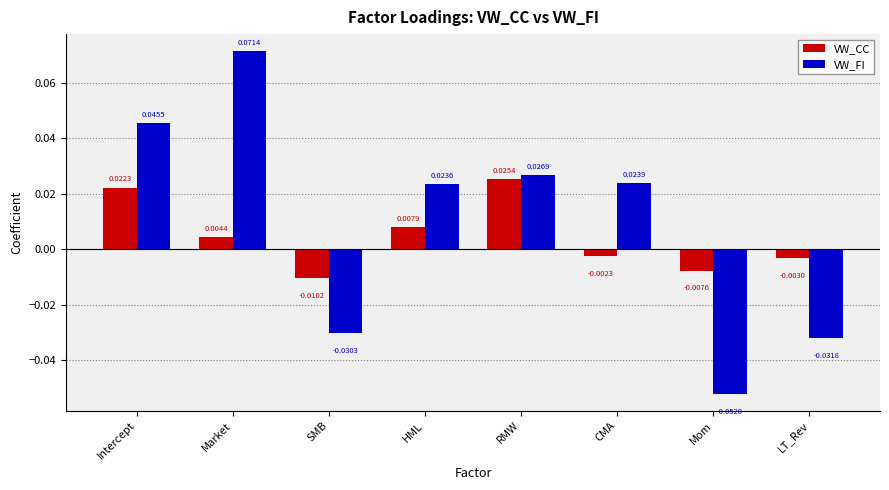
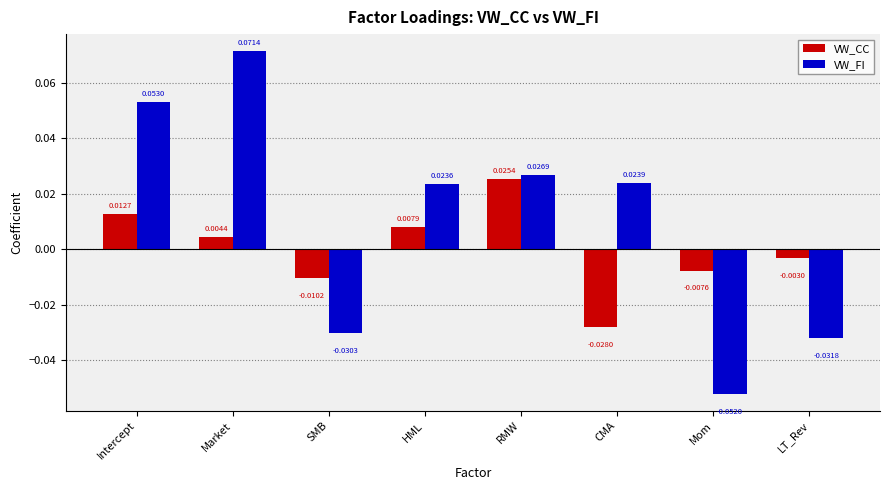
  {
    "VW_CC": {
-     "Intercept": 0.0223,
+     "Intercept": 0.0127,
      "Market": 0.0044,
      "SMB": -0.0102,
      "HML": 0.0079,
      "RMW": 0.0254,
-     "CMA": -0.0023,
+     "CMA": -0.0280,
      "Mom": -0.0076,
      "LT_Rev": -0.0030
    },
    "VW_FI": {
-     "Intercept": 0.0455,
+     "Intercept": 0.0530,
      "Market": 0.0714,
      "SMB": -0.0303,
      "HML": 0.0236,
      "RMW": 0.0269,
      "CMA": 0.0239,
      "Mom": -0.0520,
      "LT_Rev": -0.0318
    }
  }
